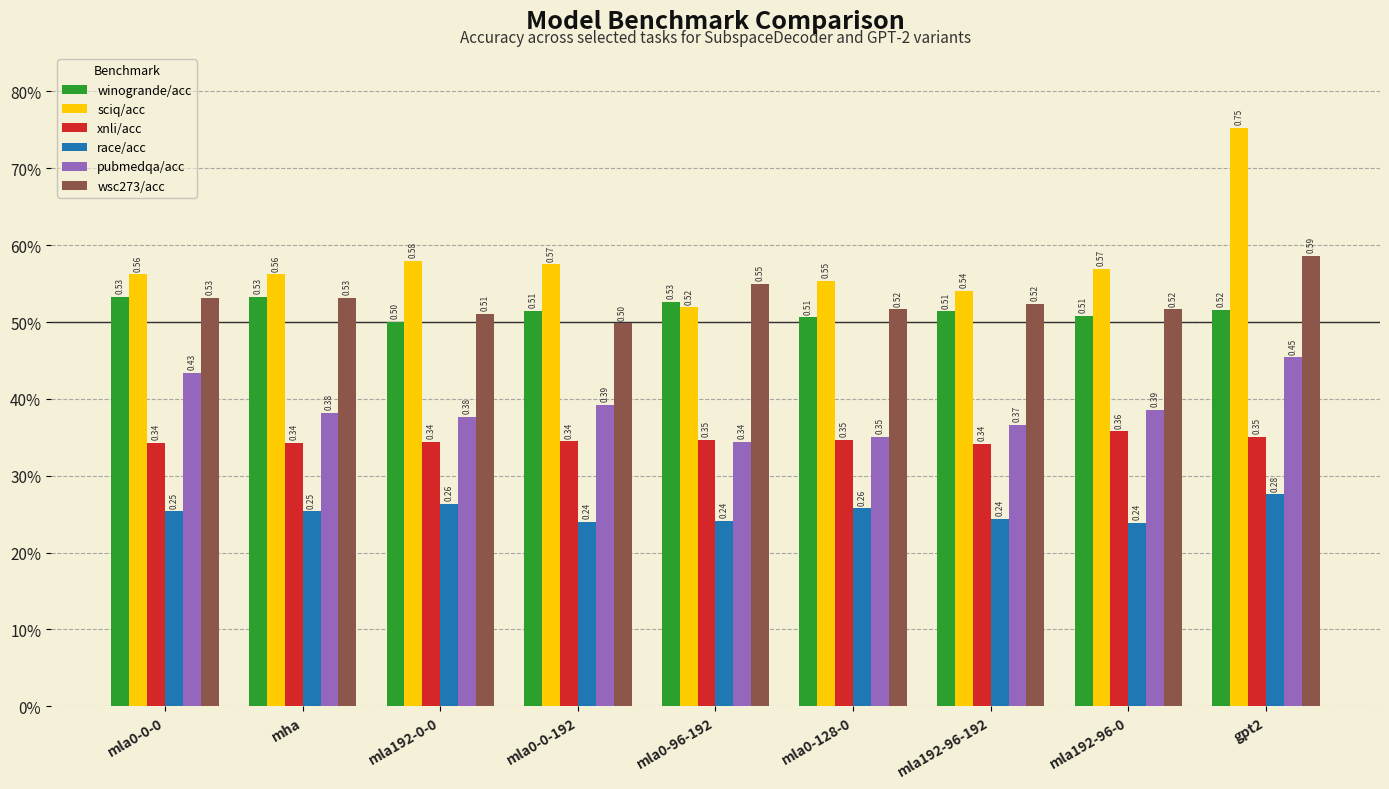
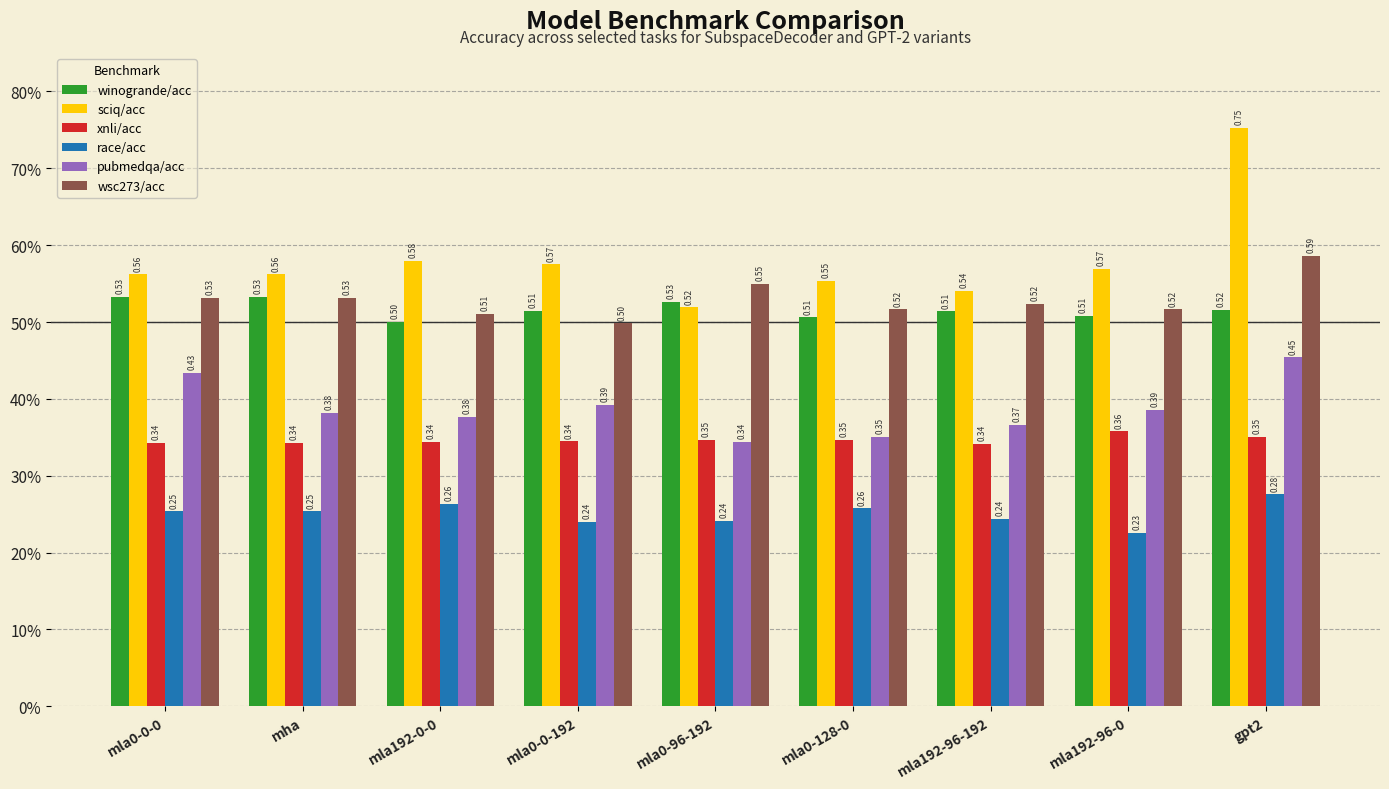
  {
    "winogrande/acc": {
      "mla0-0-0": 0.53,
      "mha": 0.53,
      "mla192-0-0": 0.50,
      "mla0-0-192": 0.51,
      "mla0-96-192": 0.53,
      "mla0-128-0": 0.51,
      "mla192-96-192": 0.51,
      "mla192-96-0": 0.51,
      "gpt2": 0.52
    },
    "sciq/acc": {
      "mla0-0-0": 0.56,
      "mha": 0.56,
      "mla192-0-0": 0.58,
      "mla0-0-192": 0.57,
      "mla0-96-192": 0.52,
      "mla0-128-0": 0.55,
      "mla192-96-192": 0.54,
      "mla192-96-0": 0.57,
      "gpt2": 0.75
    },
    "xnli/acc": {
      "mla0-0-0": 0.34,
      "mha": 0.34,
      "mla192-0-0": 0.34,
      "mla0-0-192": 0.34,
      "mla0-96-192": 0.35,
      "mla0-128-0": 0.35,
      "mla192-96-192": 0.34,
      "mla192-96-0": 0.36,
      "gpt2": 0.35
    },
    "race/acc": {
      "mla0-0-0": 0.25,
      "mha": 0.25,
      "mla192-0-0": 0.26,
      "mla0-0-192": 0.24,
      "mla0-96-192": 0.24,
      "mla0-128-0": 0.26,
      "mla192-96-192": 0.24,
-     "mla192-96-0": 0.24,
+     "mla192-96-0": 0.23,
      "gpt2": 0.28
    },
    "pubmedqa/acc": {
      "mla0-0-0": 0.43,
      "mha": 0.38,
      "mla192-0-0": 0.38,
      "mla0-0-192": 0.39,
      "mla0-96-192": 0.34,
      "mla0-128-0": 0.35,
      "mla192-96-192": 0.37,
      "mla192-96-0": 0.39,
      "gpt2": 0.45
    },
    "wsc273/acc": {
      "mla0-0-0": 0.53,
      "mha": 0.53,
      "mla192-0-0": 0.51,
      "mla0-0-192": 0.50,
      "mla0-96-192": 0.55,
      "mla0-128-0": 0.52,
      "mla192-96-192": 0.52,
      "mla192-96-0": 0.52,
      "gpt2": 0.59
    }
  }
